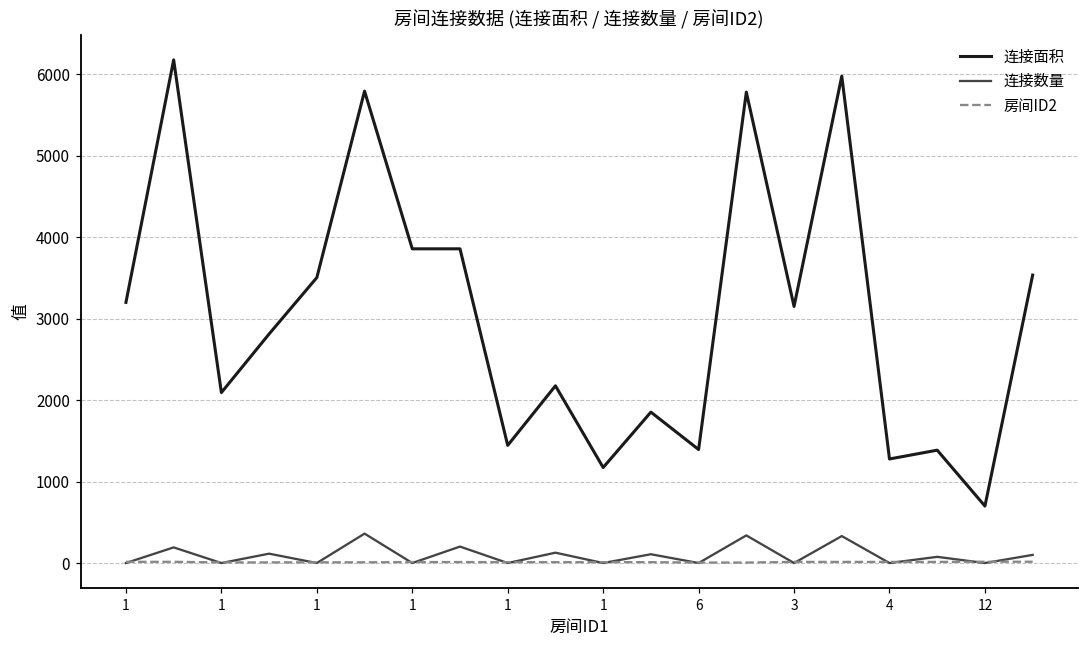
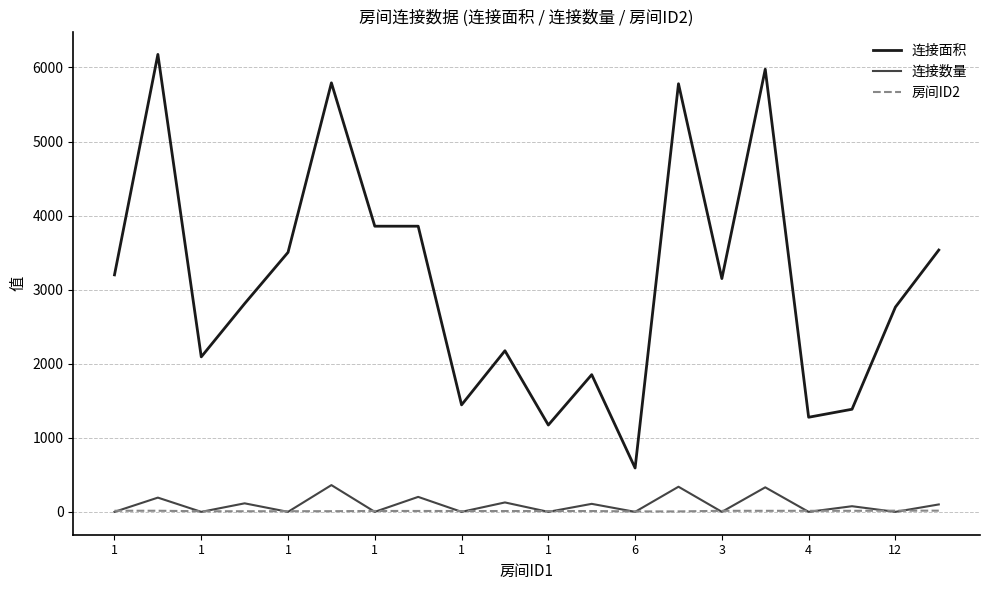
  {
    "连接面积": {
-     "6": 1400,
+     "6": 600,
      "4": 1300,
-     "12": 700
+     "12": 2800
    }
  }
